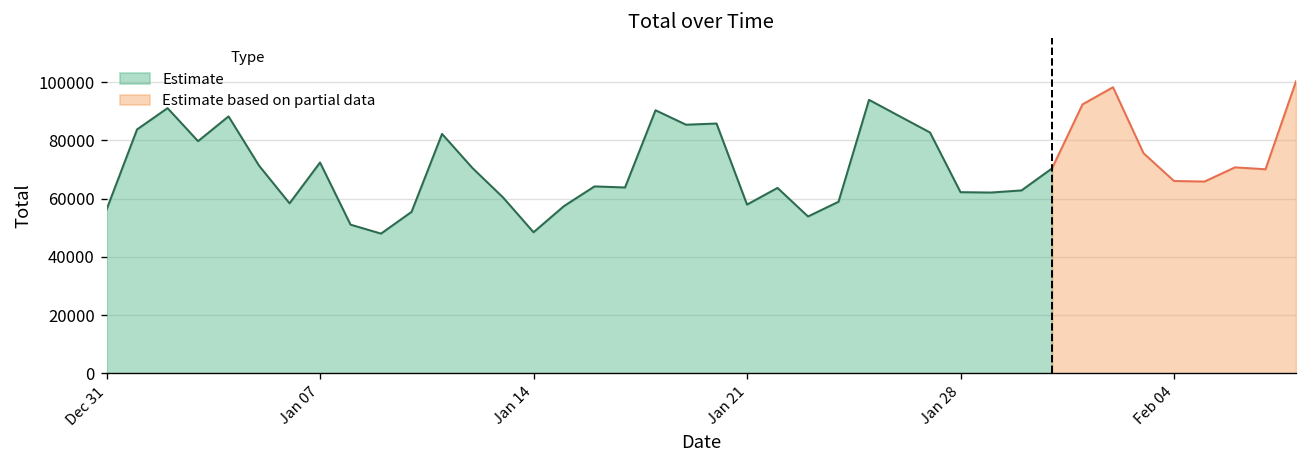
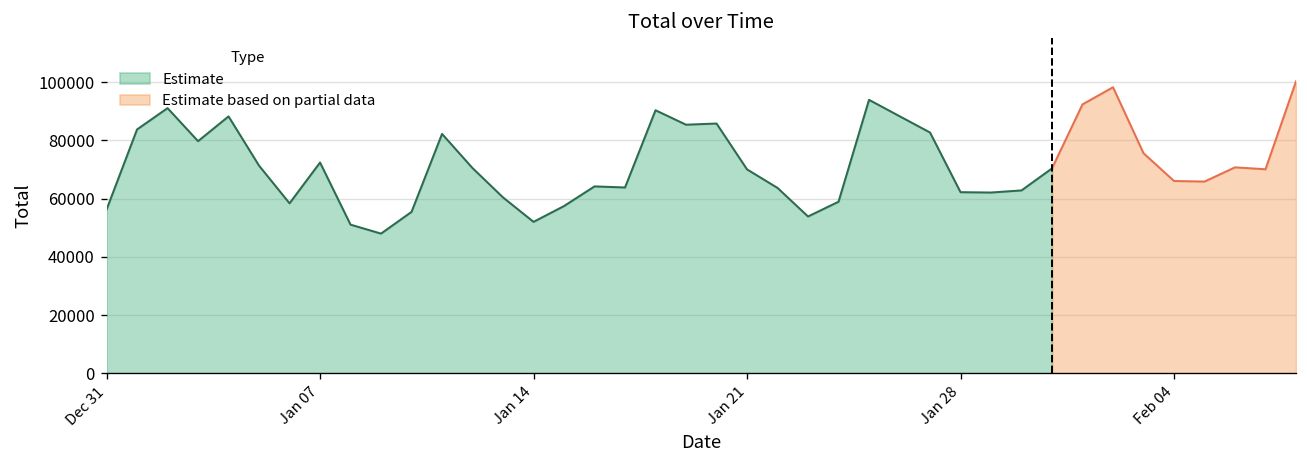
  {
    "Estimate": {
      "Dec 31": 56000,
      "Jan 07": 72000,
-     "Jan 14": 48000,
-     "Jan 21": 58000,
+     "Jan 14": 52000,
+     "Jan 21": 70000,
      "Jan 28": 62000
    },
    "Estimate based on partial data": {
      "Feb 04": 66000
    }
  }
